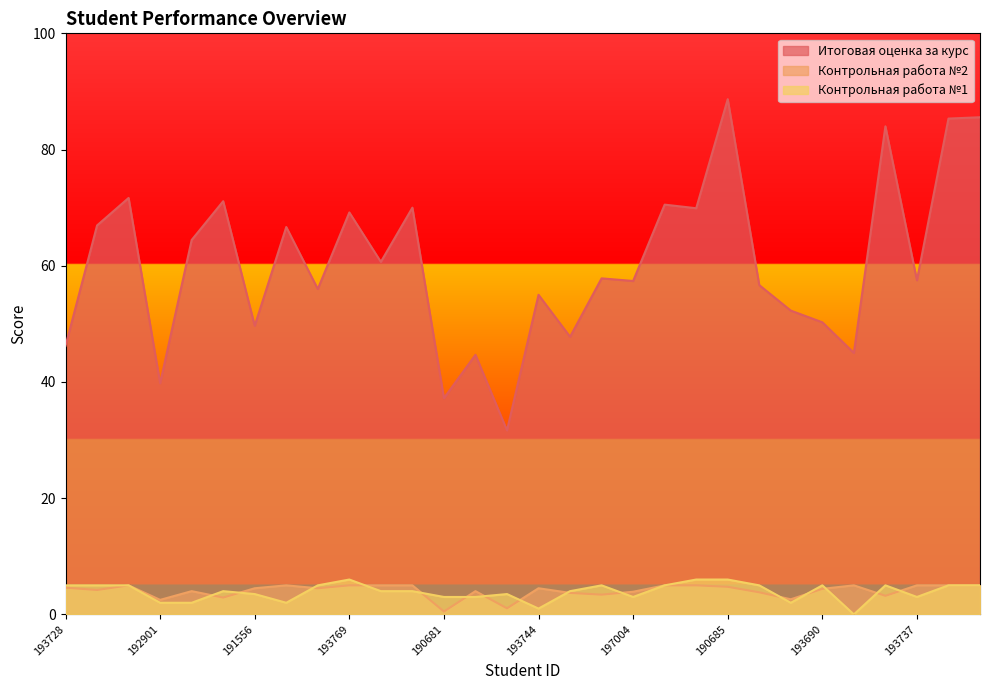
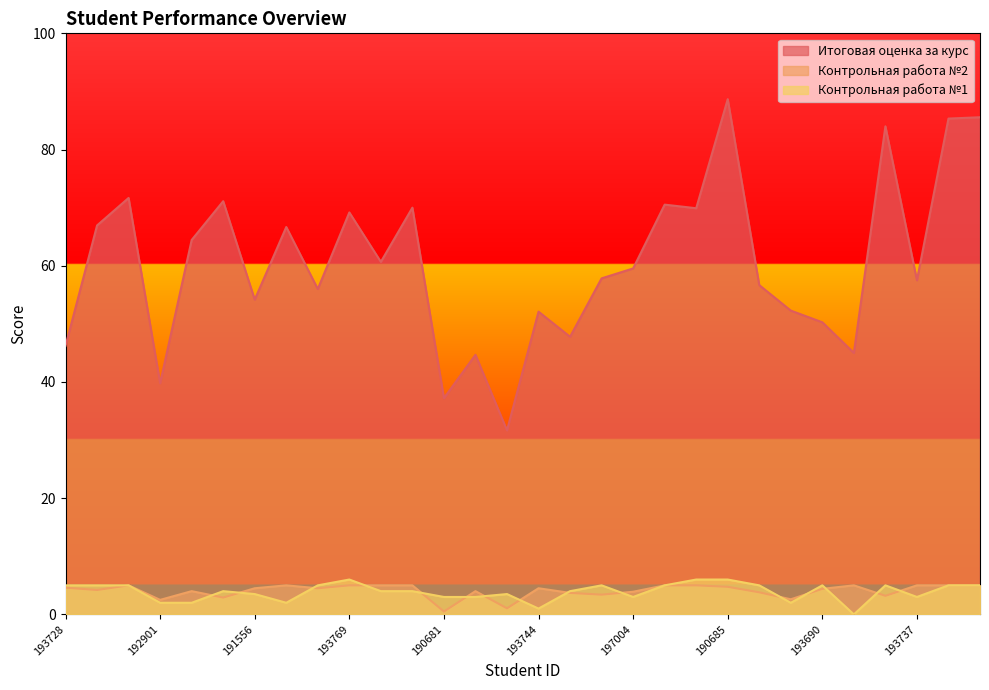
  {
    "Итоговая оценка за курс": {
      "193728": 46,
      "192901": 40,
-     "191556": 50,
+     "191556": 54,
      "193769": 69,
      "190681": 37,
-     "193744": 55,
-     "197004": 57,
+     "193744": 52,
+     "197004": 60,
      "190685": 89,
      "193690": 50,
      "193737": 58
    }
  }
